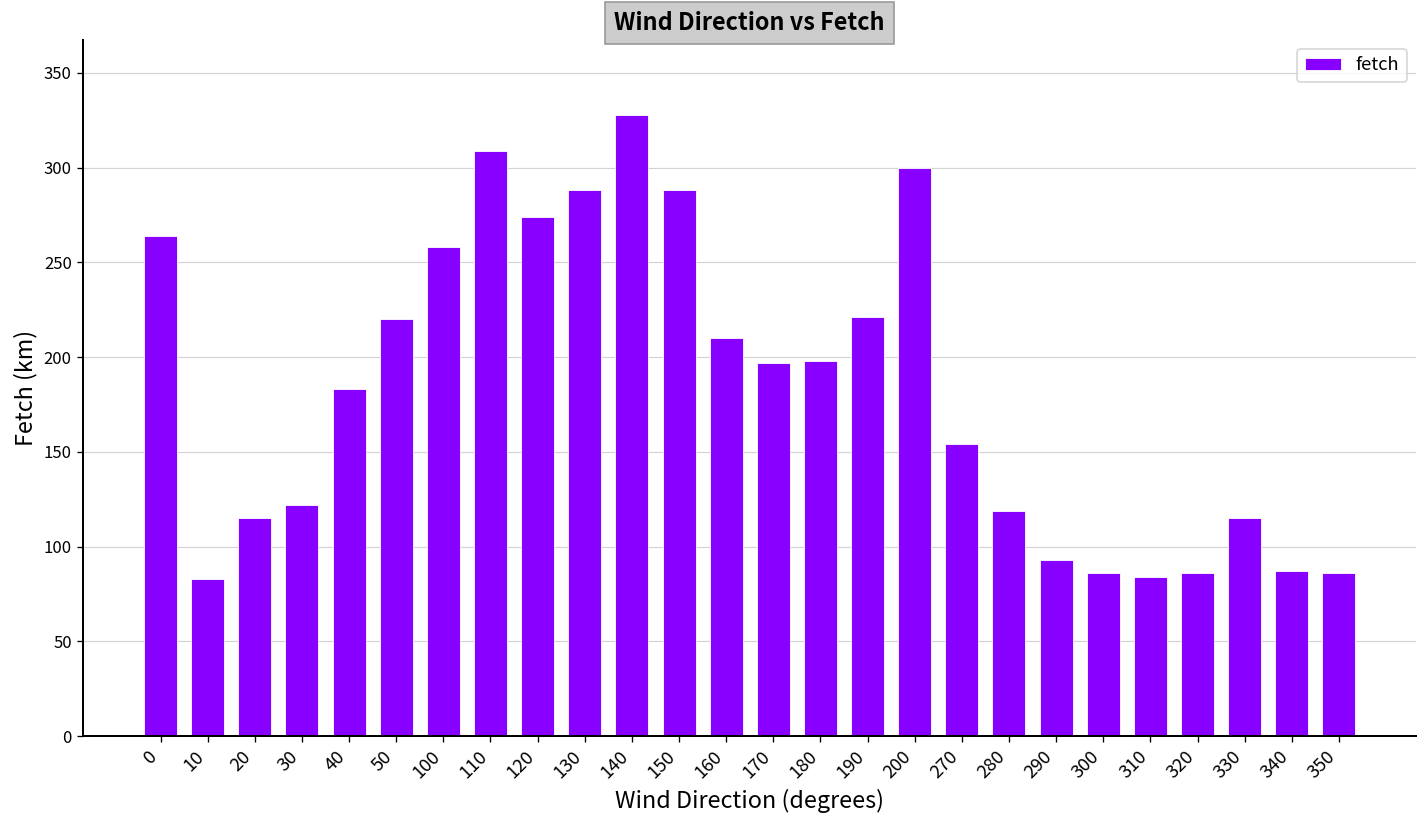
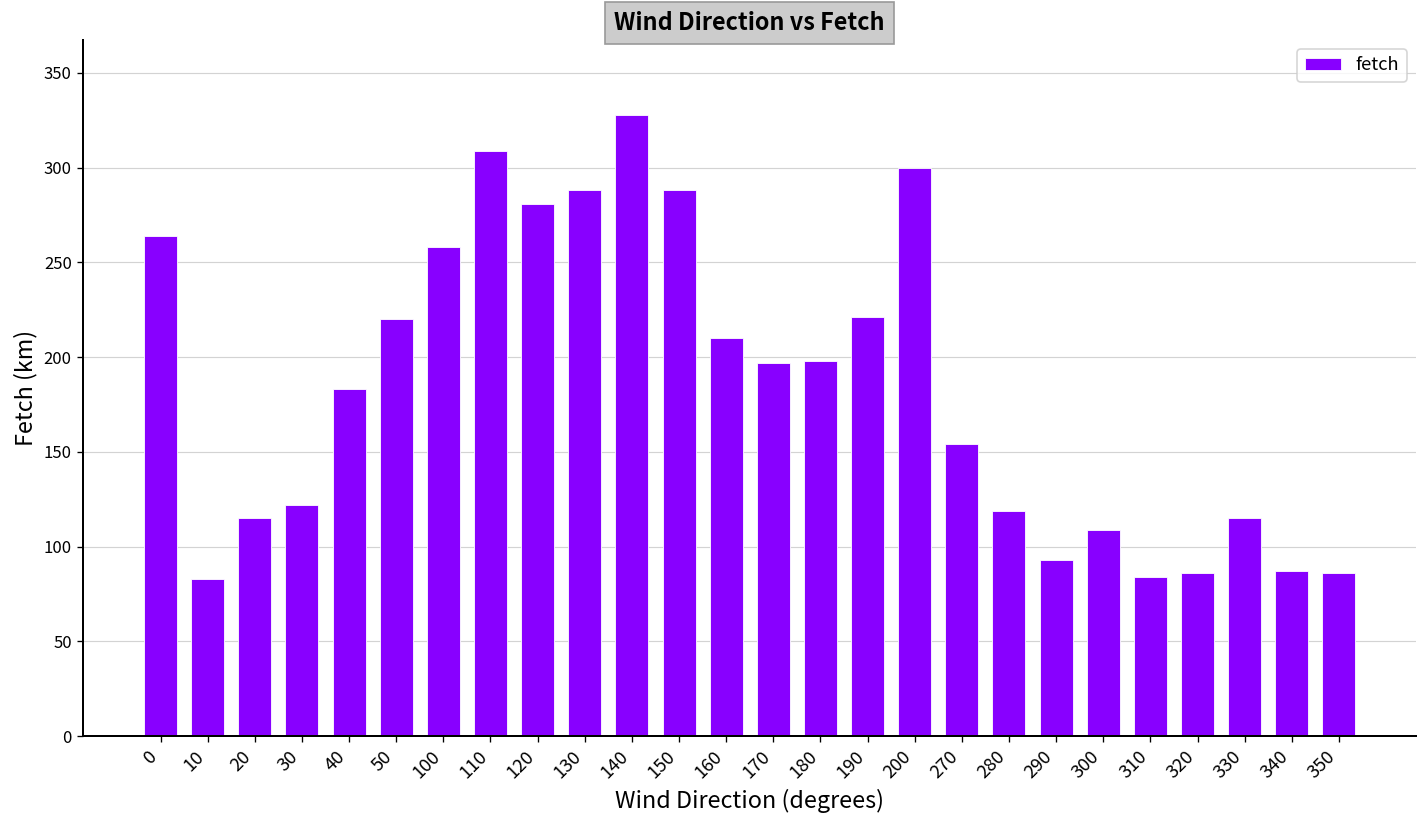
  {
    "0": 264,
    "10": 83,
    "20": 115,
    "30": 122,
    "40": 183,
    "50": 220,
    "100": 258,
    "110": 309,
-   "120": 274,
+   "120": 281,
    "130": 288,
    "140": 328,
    "150": 288,
    "160": 210,
    "170": 197,
    "180": 198,
    "190": 221,
    "200": 300,
    "270": 154,
    "280": 119,
    "290": 93,
-   "300": 86,
+   "300": 109,
    "310": 84,
    "320": 86,
    "330": 115,
    "340": 87,
    "350": 86
  }
